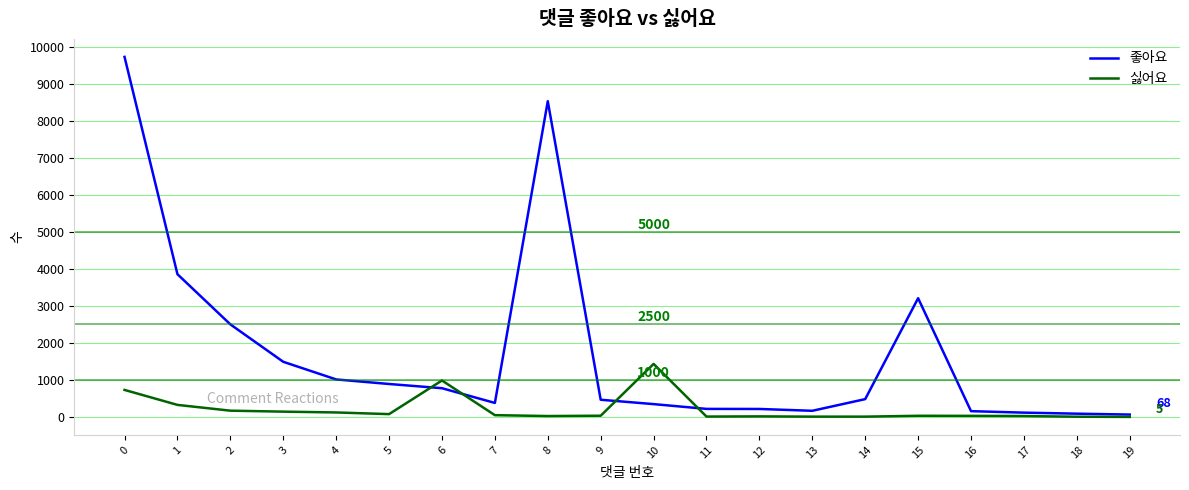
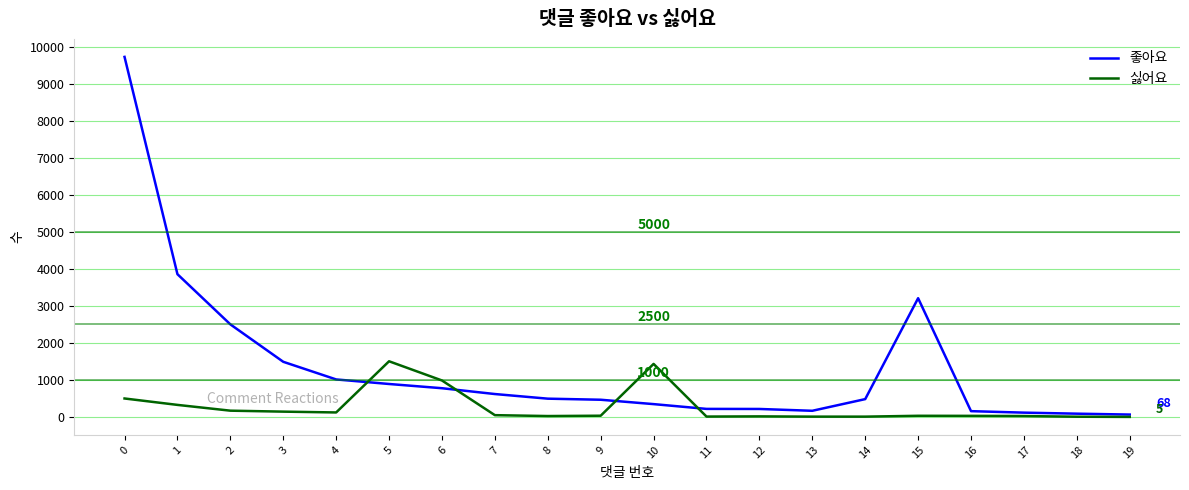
  {
    "좋아요": {
      "0": 9700,
      "1": 3900,
      "2": 2500,
      "3": 1500,
      "4": 1000,
      "5": 900,
      "6": 800,
-     "7": 400,
-     "8": 8500,
+     "7": 600,
+     "8": 500,
      "9": 500,
      "10": 400,
      "11": 200,
      "12": 200,
      "13": 200,
      "14": 500,
      "15": 3200,
      "16": 200,
      "17": 100,
      "18": 100
    },
    "싫어요": {
-     "0": 700,
+     "0": 500,
      "1": 300,
      "2": 200,
      "3": 100,
      "4": 100,
-     "5": 100,
+     "5": 1500,
      "6": 1000,
      "7": 100,
      "8": 0,
      "9": 0,
      "11": 0,
      "12": 0,
      "13": 0,
      "14": 0,
      "15": 0,
      "16": 0,
      "17": 0,
      "18": 0
    }
  }
